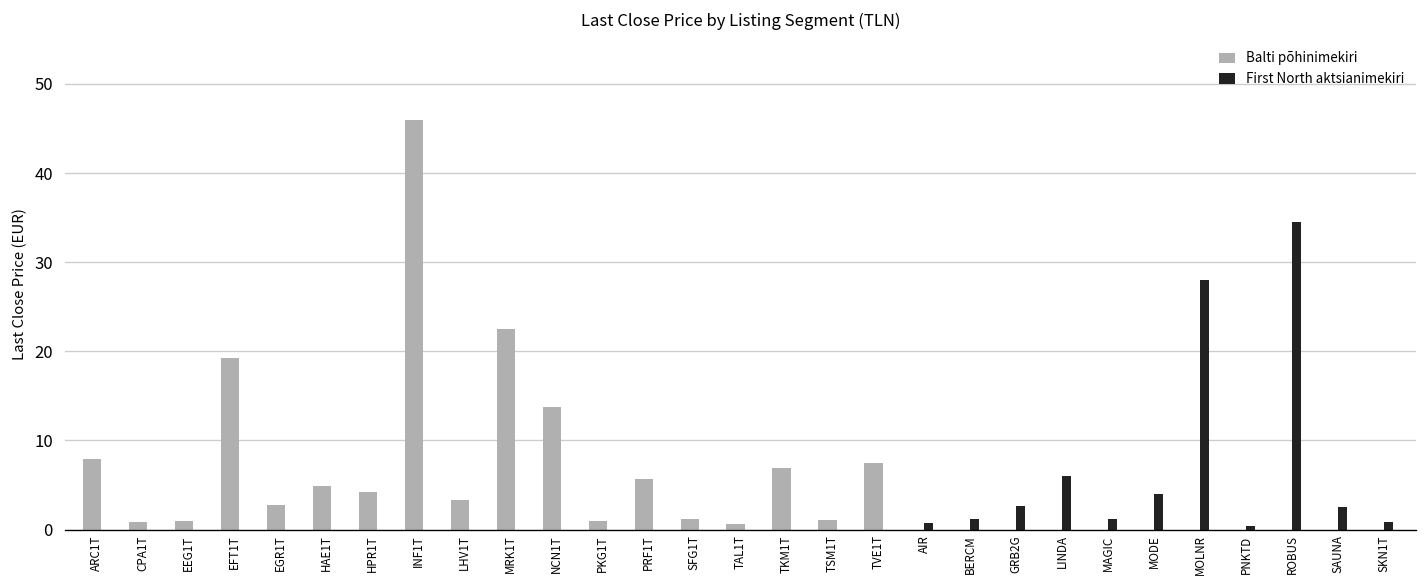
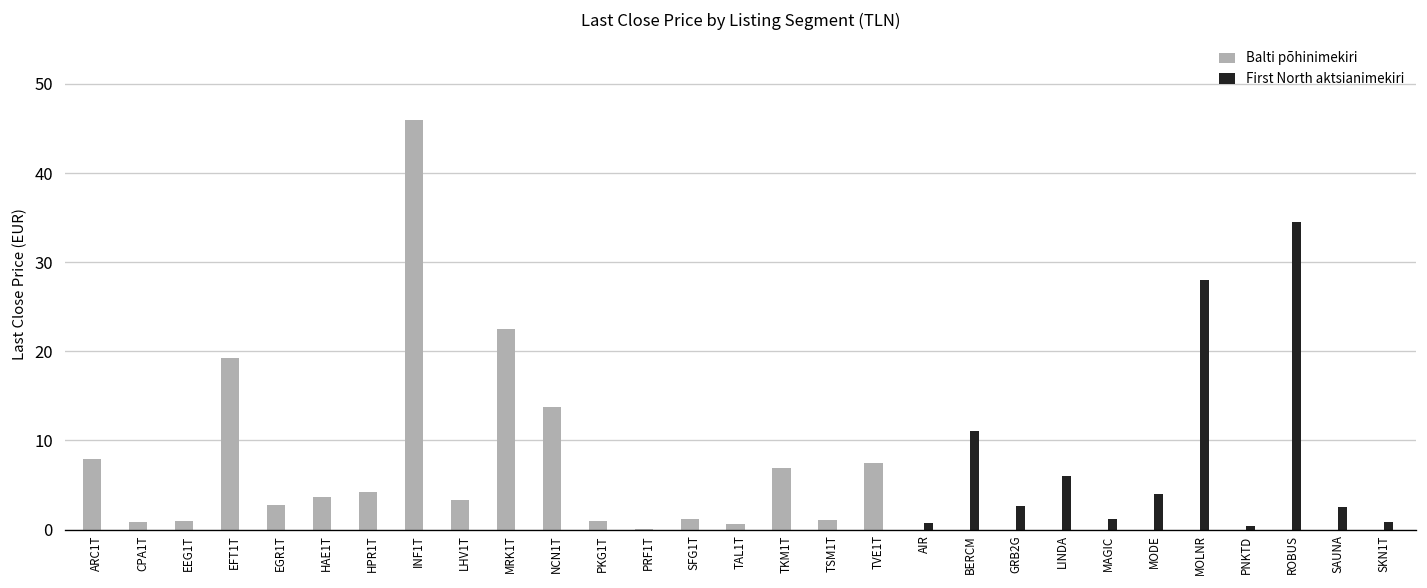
  {
    "Balti põhinimekiri": {
      "ARC1T": 8,
      "CPA1T": 1,
      "EEG1T": 1,
      "EFT1T": 19,
      "EGR1T": 3,
-     "HAE1T": 5,
+     "HAE1T": 4,
      "HPR1T": 4,
      "INF1T": 46,
      "LHV1T": 3,
      "MRK1T": 23,
      "NCN1T": 14,
      "PKG1T": 1,
-     "PRF1T": 6,
+     "PRF1T": 0,
      "SFG1T": 1,
      "TAL1T": 1,
      "TKM1T": 7,
      "TSM1T": 1,
      "TVE1T": 8,
      "AIR": 0,
      "BERCM": 0,
      "GRB2G": 0,
      "LINDA": 0,
      "MAGIC": 0,
      "MODE": 0,
      "MOLNR": 0,
      "PNKTD": 0,
      "ROBUS": 0,
      "SAUNA": 0,
      "SKN1T": 0
    },
    "First North aktsianimekiri": {
      "ARC1T": 0,
      "CPA1T": 0,
      "EEG1T": 0,
      "EFT1T": 0,
      "EGR1T": 0,
      "HAE1T": 0,
      "HPR1T": 0,
      "INF1T": 0,
      "LHV1T": 0,
      "MRK1T": 0,
      "NCN1T": 0,
      "PKG1T": 0,
      "PRF1T": 0,
      "SFG1T": 0,
      "TAL1T": 0,
      "TKM1T": 0,
      "TSM1T": 0,
      "TVE1T": 0,
      "AIR": 1,
-     "BERCM": 1,
+     "BERCM": 11,
      "GRB2G": 3,
      "LINDA": 6,
      "MAGIC": 1,
      "MODE": 4,
      "MOLNR": 28,
      "PNKTD": 0,
      "ROBUS": 34,
      "SAUNA": 3,
      "SKN1T": 1
    }
  }
